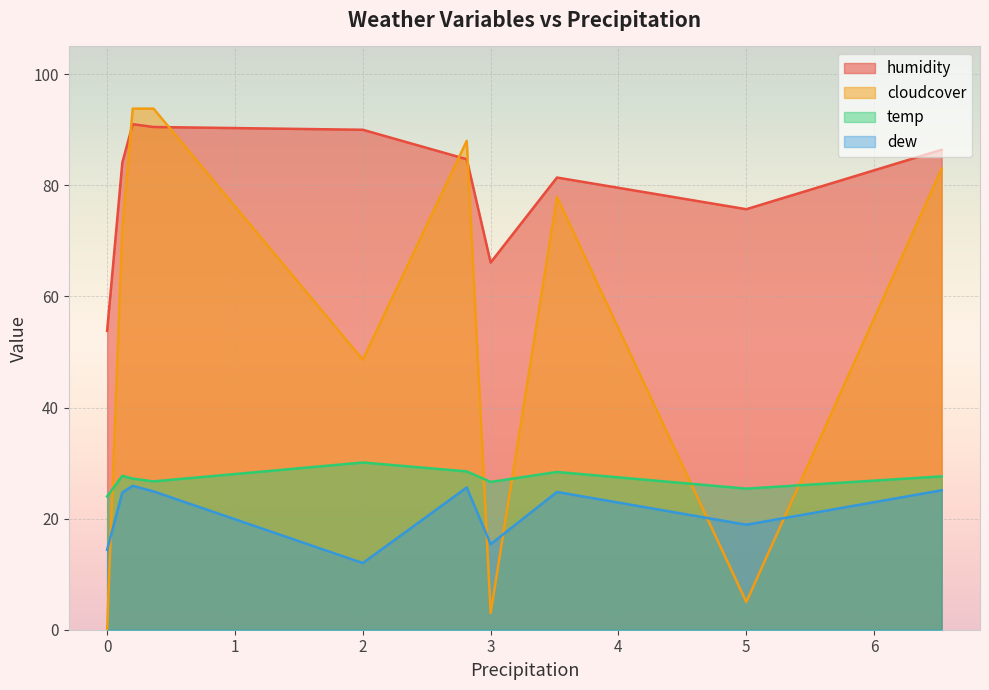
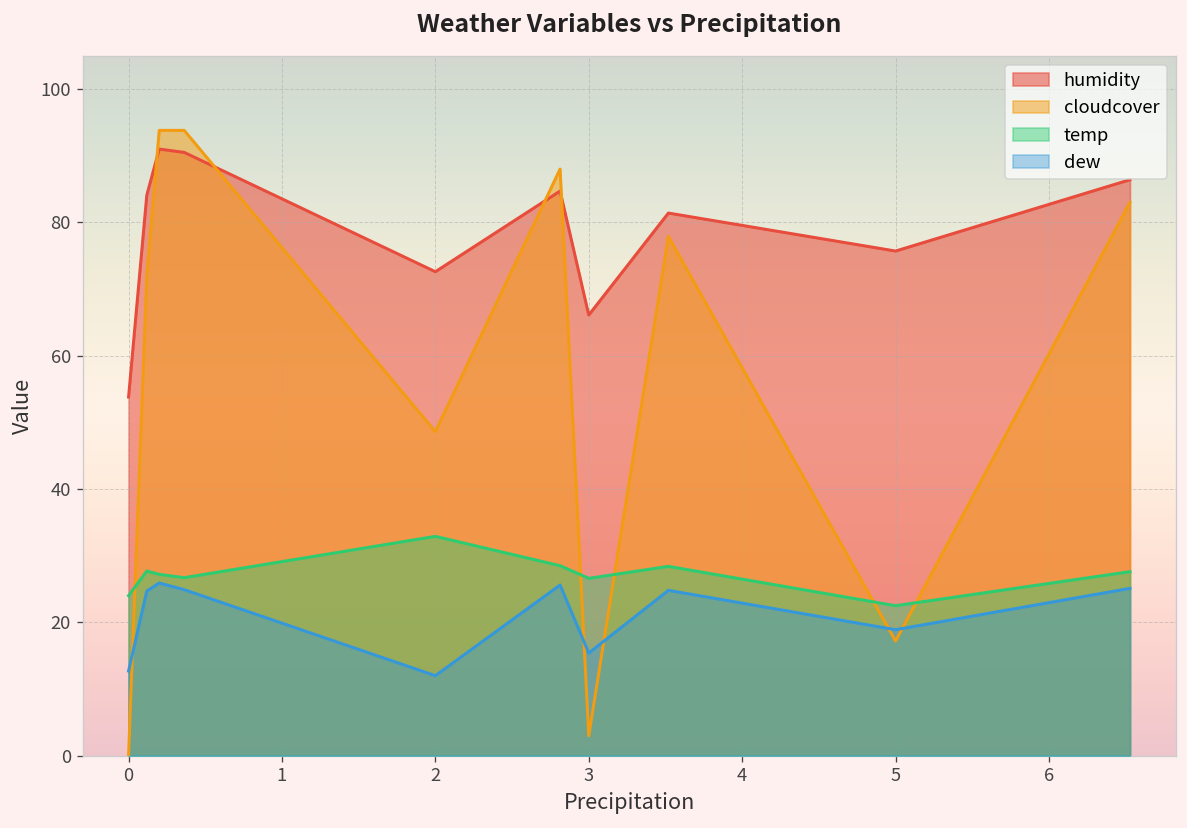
  {
    "humidity": {
      "0": 54,
-     "2": 90,
+     "2": 73,
      "3": 66,
      "5": 76
    },
    "cloudcover": {
      "0": 0,
      "2": 49,
      "3": 3,
-     "5": 5
+     "5": 17
    },
    "temp": {
      "0": 24,
-     "2": 30,
+     "2": 33,
      "3": 27,
-     "5": 25
+     "5": 23
    },
    "dew": {
-     "0": 14,
+     "0": 13,
      "2": 12,
      "3": 15,
      "5": 19
    }
  }
